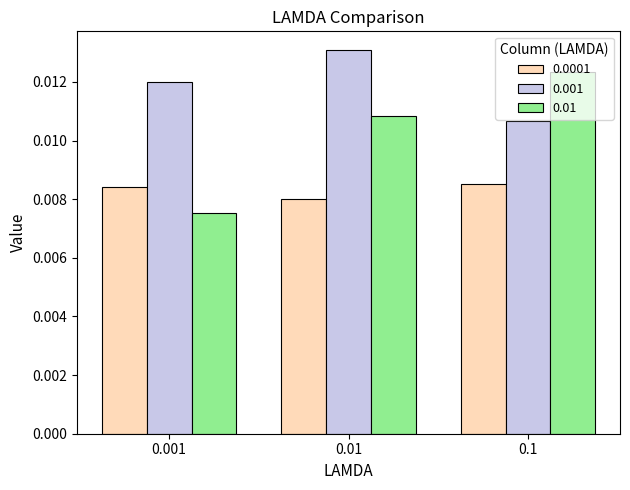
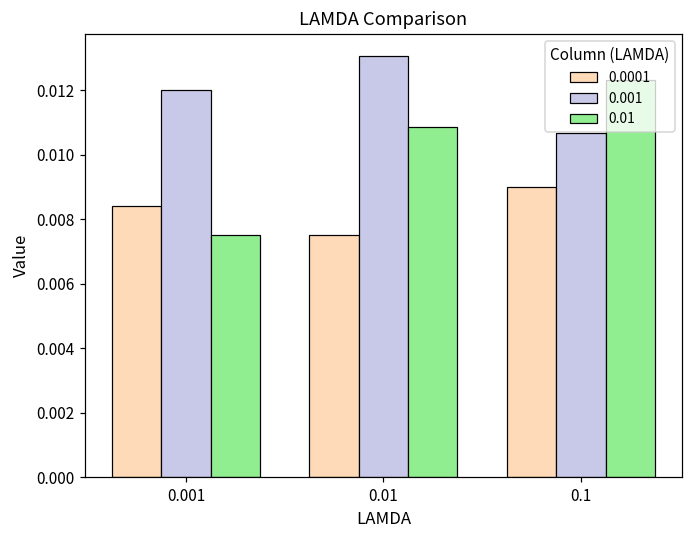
  {
    "0.0001": {
      "0.001": 0.0084,
-     "0.01": 0.0080,
-     "0.1": 0.0085
+     "0.01": 0.0075,
+     "0.1": 0.0090
    },
    "0.001": {
      "0.001": 0.0120,
      "0.01": 0.0131,
      "0.1": 0.0107
    },
    "0.01": {
      "0.001": 0.0075,
      "0.01": 0.0108
    }
  }
